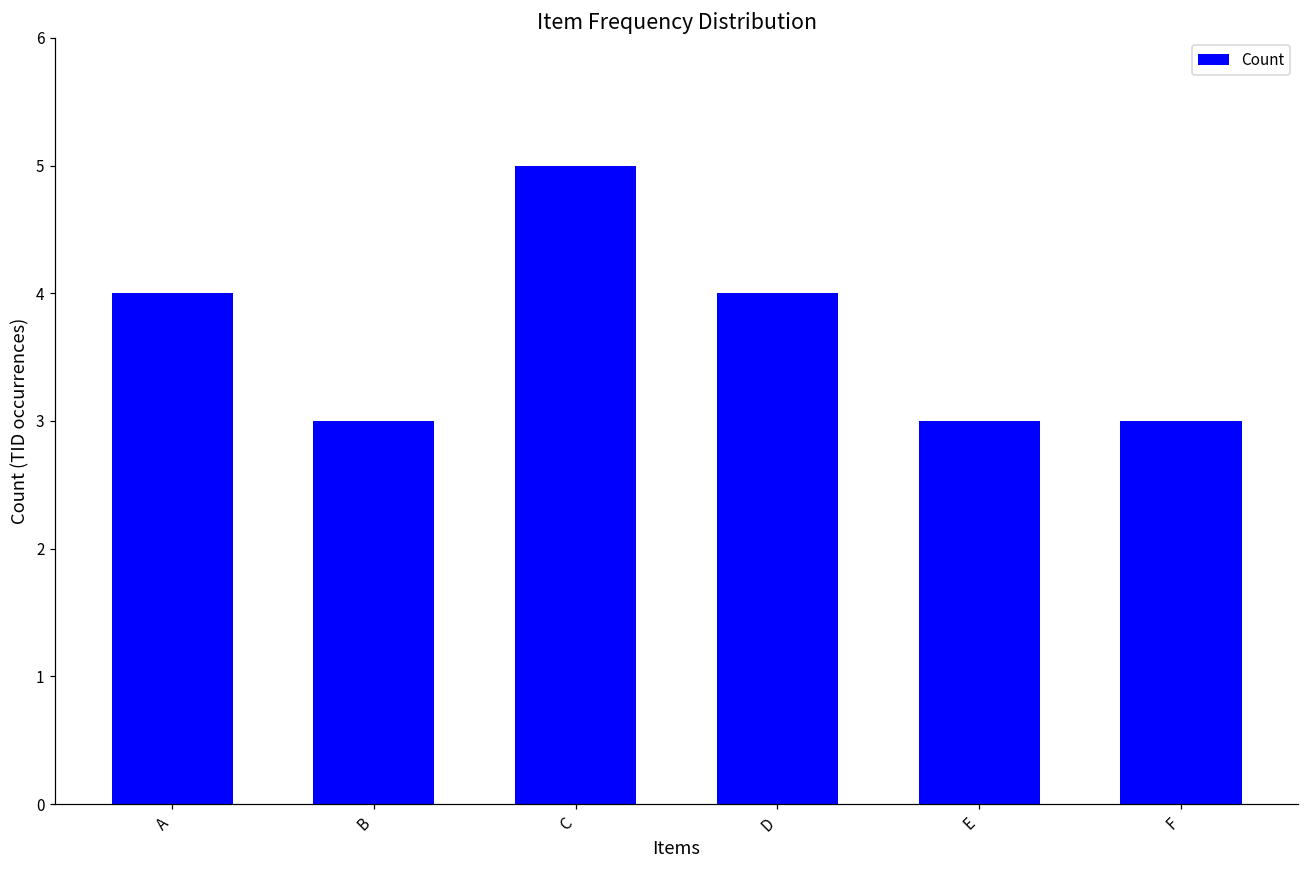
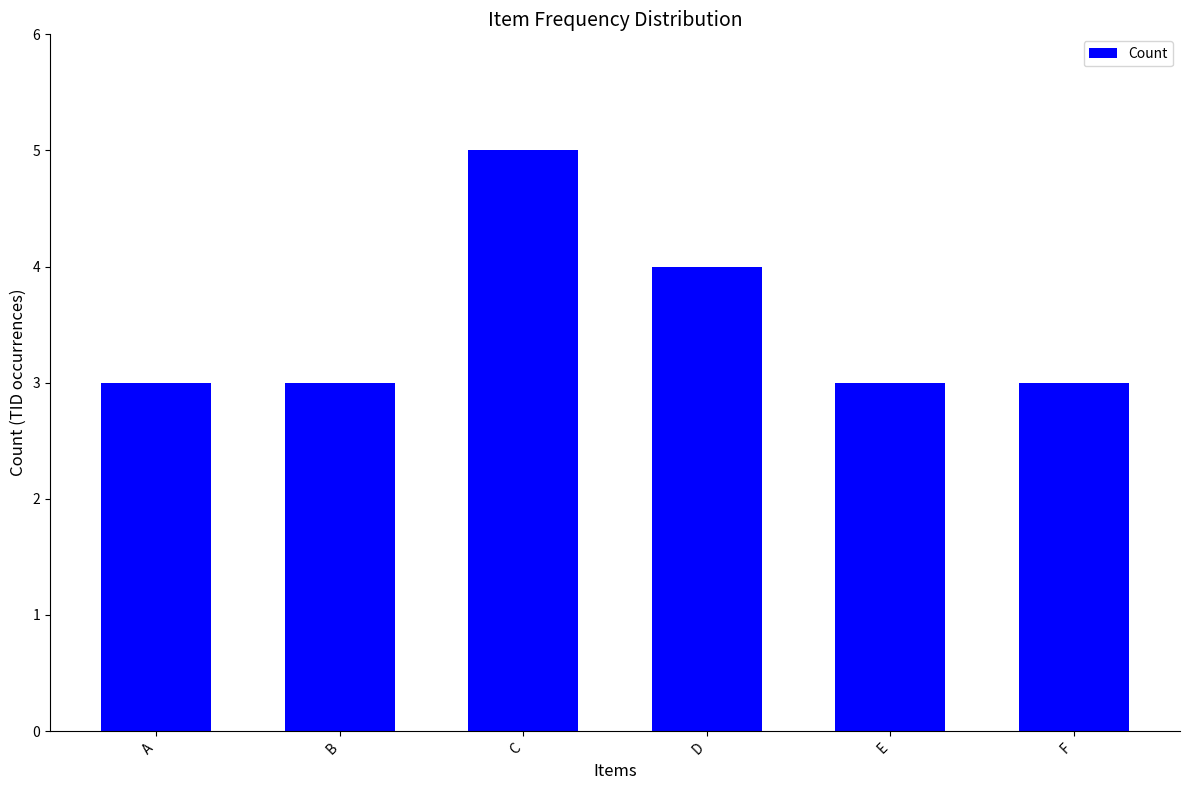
  {
-   "A": 4,
+   "A": 3,
    "B": 3,
    "C": 5,
    "D": 4,
    "E": 3,
    "F": 3
  }
